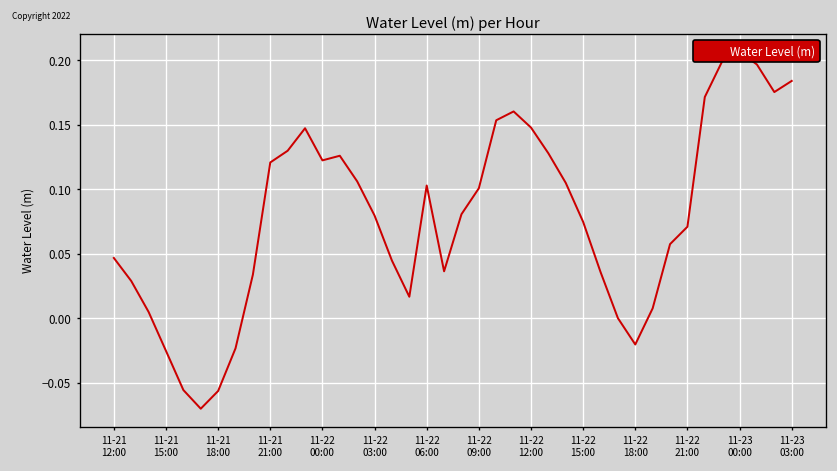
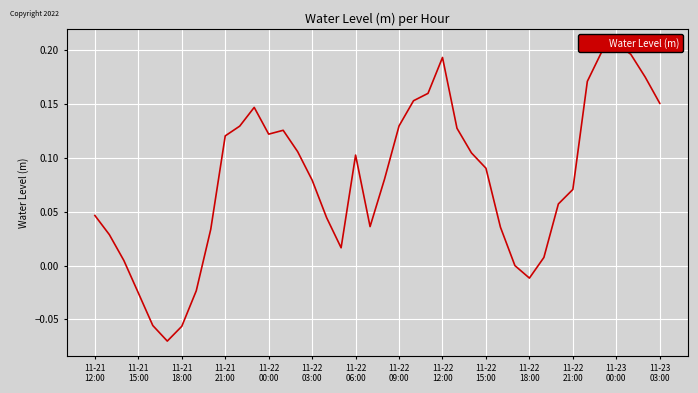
  {
    "11-21 12:00": 0.047,
    "11-21 15:00": -0.025,
    "11-21 18:00": -0.056,
    "11-21 21:00": 0.121,
    "11-22 00:00": 0.122,
    "11-22 03:00": 0.079,
    "11-22 06:00": 0.103,
-   "11-22 09:00": 0.101,
-   "11-22 12:00": 0.148,
-   "11-22 15:00": 0.075,
-   "11-22 18:00": -0.020,
+   "11-22 09:00": 0.130,
+   "11-22 12:00": 0.194,
+   "11-22 15:00": 0.091,
+   "11-22 18:00": -0.012,
    "11-22 21:00": 0.071,
-   "11-23 03:00": 0.184
+   "11-23 03:00": 0.151
  }
